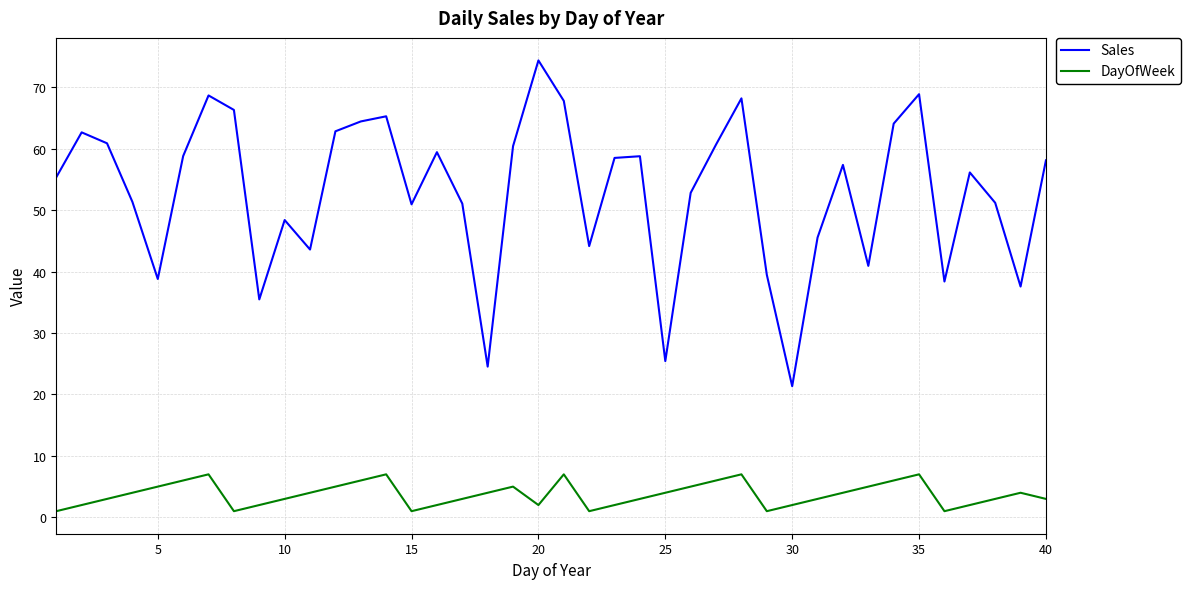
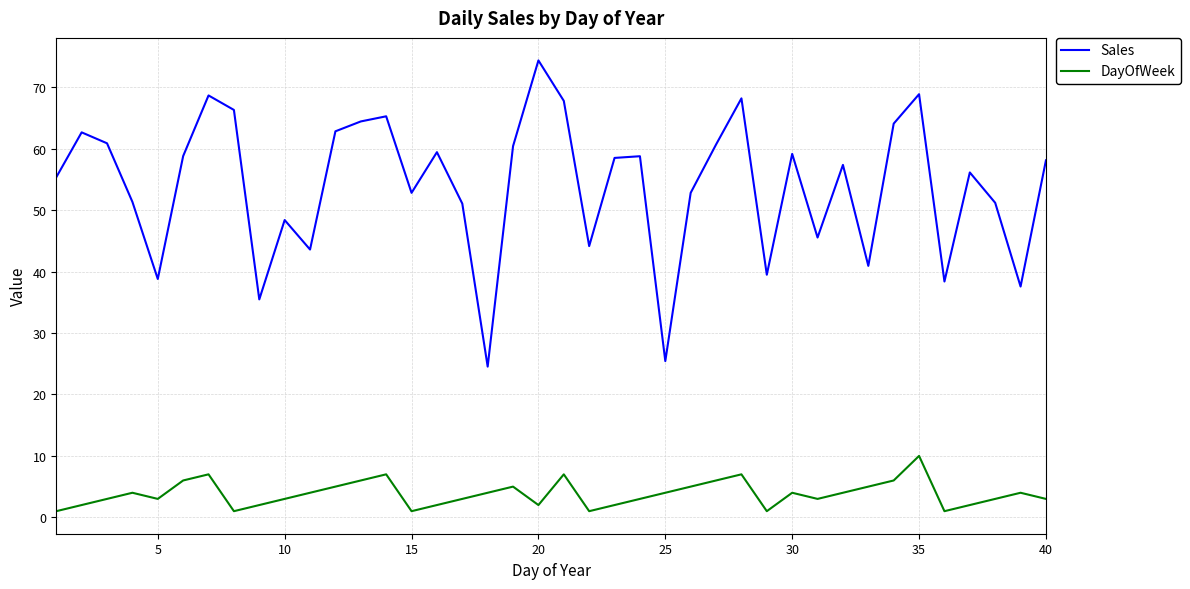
  {
    "Sales": {
      "5": 39,
      "10": 48,
-     "15": 51,
+     "15": 53,
      "20": 74,
      "25": 25,
-     "30": 21,
+     "30": 59,
      "35": 69,
      "40": 58
    },
    "DayOfWeek": {
-     "5": 5,
+     "5": 3,
      "10": 3,
      "15": 1,
      "20": 2,
      "25": 4,
-     "30": 2,
-     "35": 7,
+     "30": 4,
+     "35": 10,
      "40": 3
    }
  }
